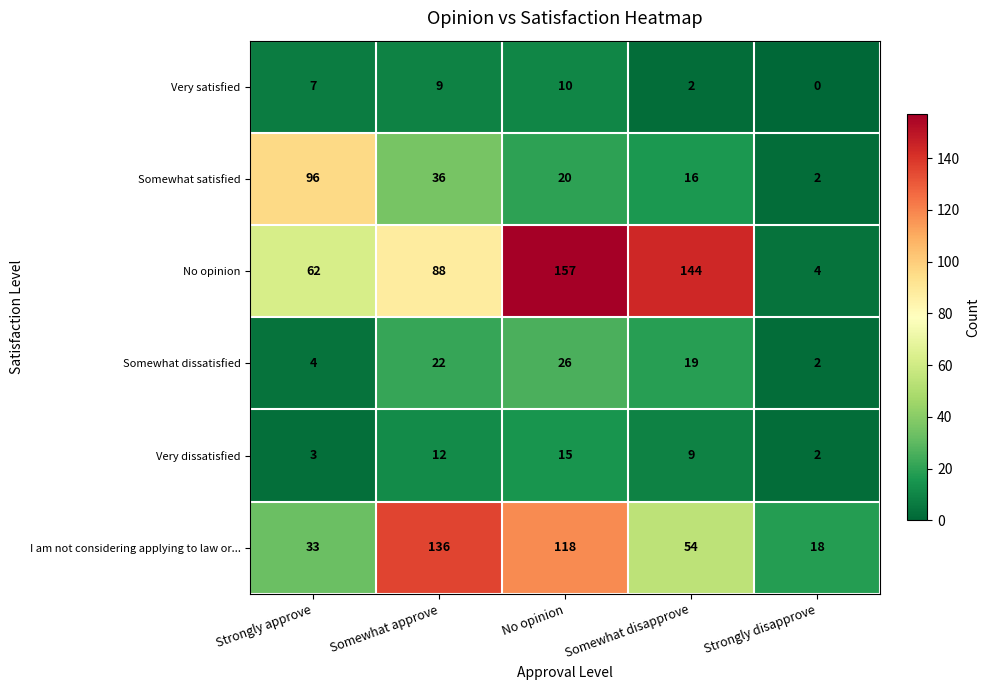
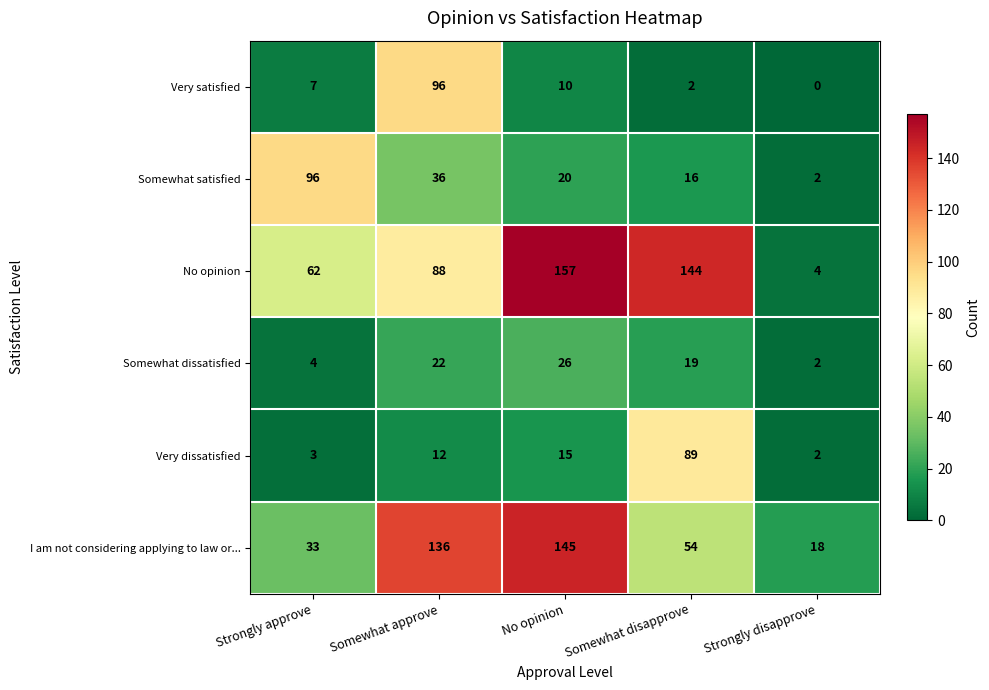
  {
    "Very satisfied": {
      "Strongly approve": 7,
-     "Somewhat approve": 9,
+     "Somewhat approve": 96,
      "No opinion": 10,
      "Somewhat disapprove": 2,
      "Strongly disapprove": 0
    },
    "Somewhat satisfied": {
      "Strongly approve": 96,
      "Somewhat approve": 36,
      "No opinion": 20,
      "Somewhat disapprove": 16,
      "Strongly disapprove": 2
    },
    "No opinion": {
      "Strongly approve": 62,
      "Somewhat approve": 88,
      "No opinion": 157,
      "Somewhat disapprove": 144,
      "Strongly disapprove": 4
    },
    "Somewhat dissatisfied": {
      "Strongly approve": 4,
      "Somewhat approve": 22,
      "No opinion": 26,
      "Somewhat disapprove": 19,
      "Strongly disapprove": 2
    },
    "Very dissatisfied": {
      "Strongly approve": 3,
      "Somewhat approve": 12,
      "No opinion": 15,
-     "Somewhat disapprove": 9,
+     "Somewhat disapprove": 89,
      "Strongly disapprove": 2
    },
    "I am not considering applying to law or...": {
      "Strongly approve": 33,
      "Somewhat approve": 136,
-     "No opinion": 118,
+     "No opinion": 145,
      "Somewhat disapprove": 54,
      "Strongly disapprove": 18
    }
  }
